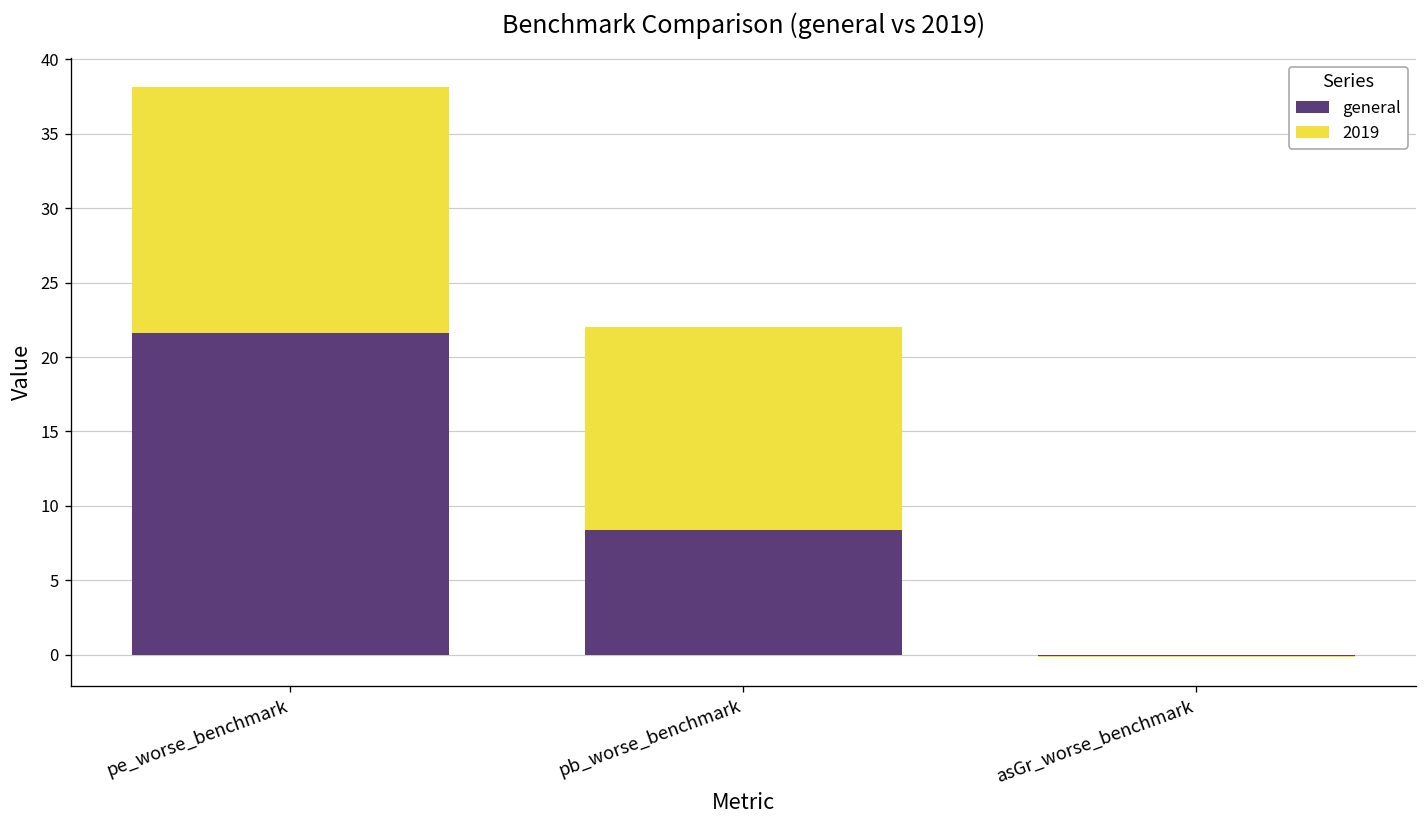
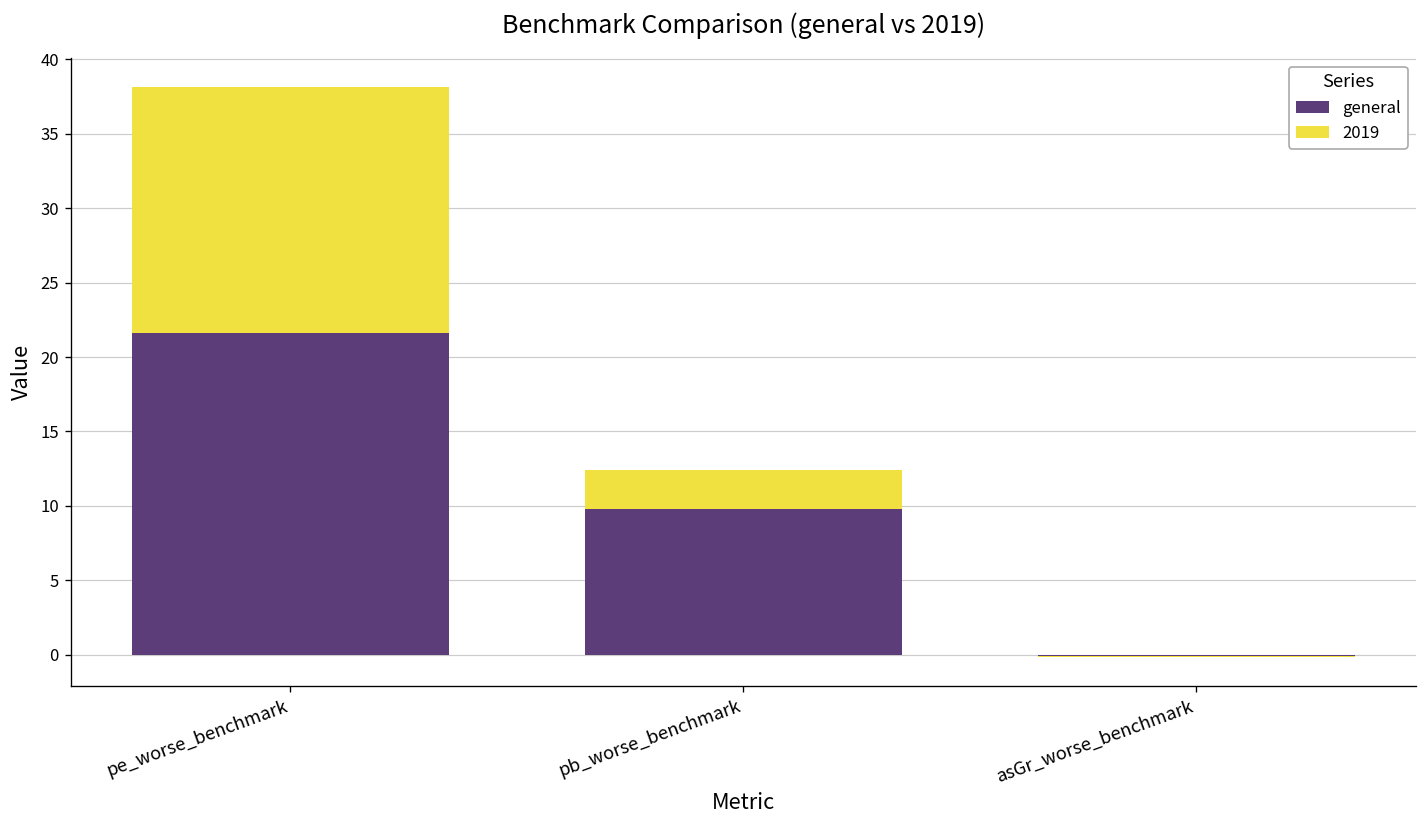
  {
    "general": {
      "pe_worse_benchmark": 21.6,
-     "pb_worse_benchmark": 8.4
+     "pb_worse_benchmark": 9.8
    },
    "2019": {
      "pe_worse_benchmark": 16.6,
-     "pb_worse_benchmark": 13.6
+     "pb_worse_benchmark": 2.6
    }
  }
